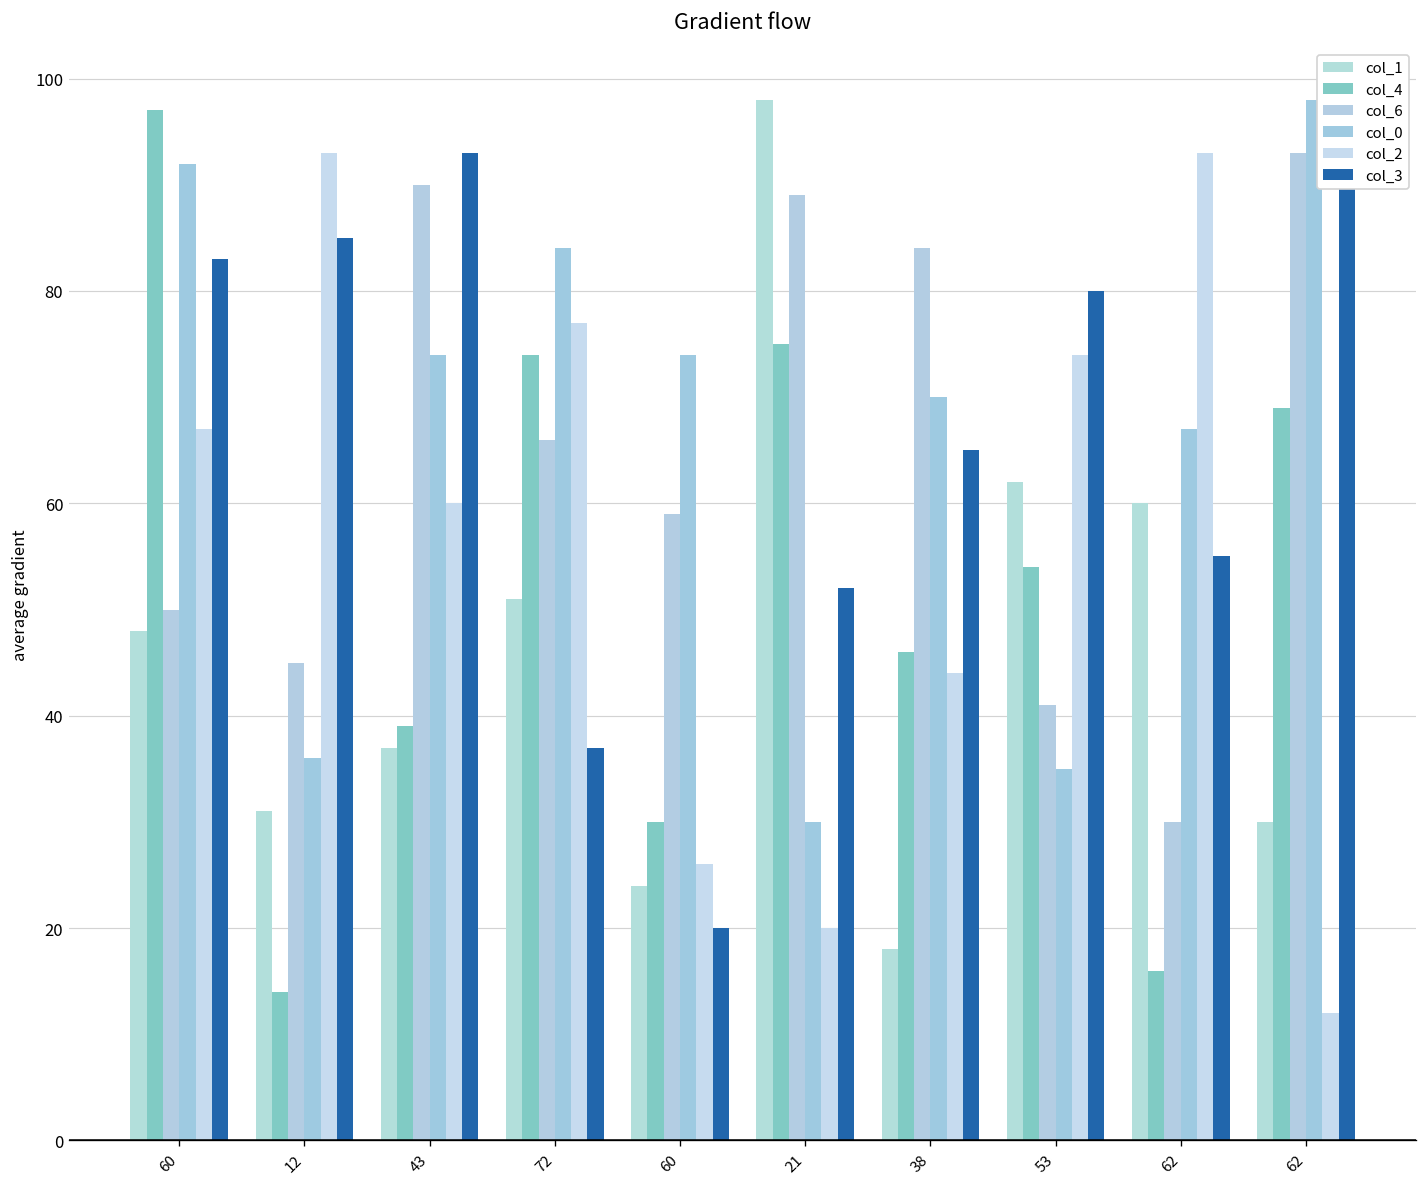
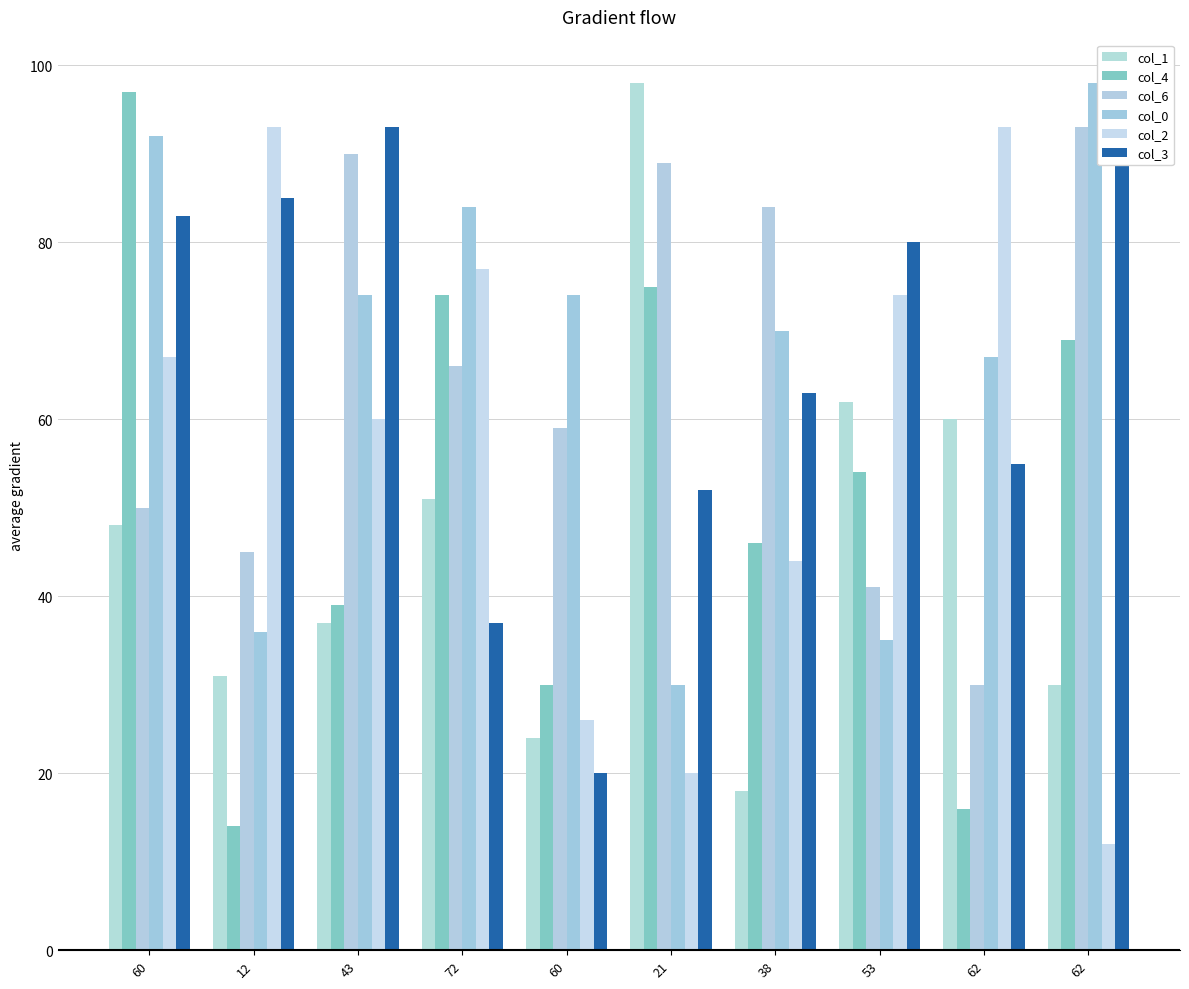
  {
    "col_3": {
      "12": 85,
      "43": 93,
      "72": 37,
      "21": 52,
-     "38": 65,
+     "38": 63,
      "53": 80
    }
  }
